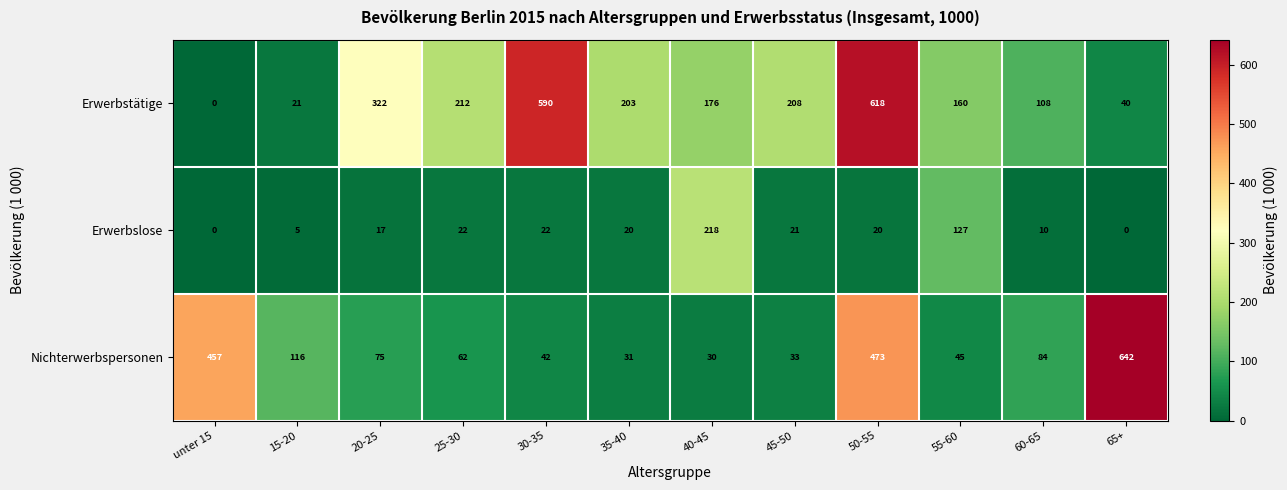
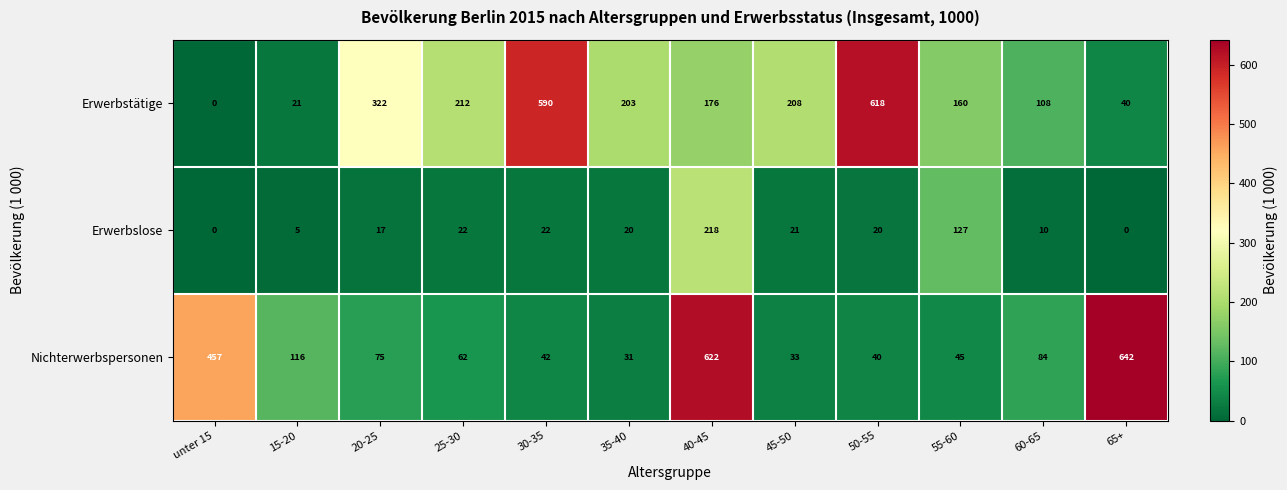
  {
    "Erwerbstätige": {
      "unter 15": 0,
      "15-20": 21,
      "20-25": 322,
      "25-30": 212,
      "30-35": 590,
      "35-40": 203,
      "40-45": 176,
      "45-50": 208,
      "50-55": 618,
      "55-60": 160,
      "60-65": 108,
      "65+": 40
    },
    "Erwerbslose": {
      "unter 15": 0,
      "15-20": 5,
      "20-25": 17,
      "25-30": 22,
      "30-35": 22,
      "35-40": 20,
      "40-45": 218,
      "45-50": 21,
      "50-55": 20,
      "55-60": 127,
      "60-65": 10,
      "65+": 0
    },
    "Nichterwerbspersonen": {
      "unter 15": 457,
      "15-20": 116,
      "20-25": 75,
      "25-30": 62,
      "30-35": 42,
      "35-40": 31,
-     "40-45": 30,
+     "40-45": 622,
      "45-50": 33,
-     "50-55": 473,
+     "50-55": 40,
      "55-60": 45,
      "60-65": 84,
      "65+": 642
    }
  }
